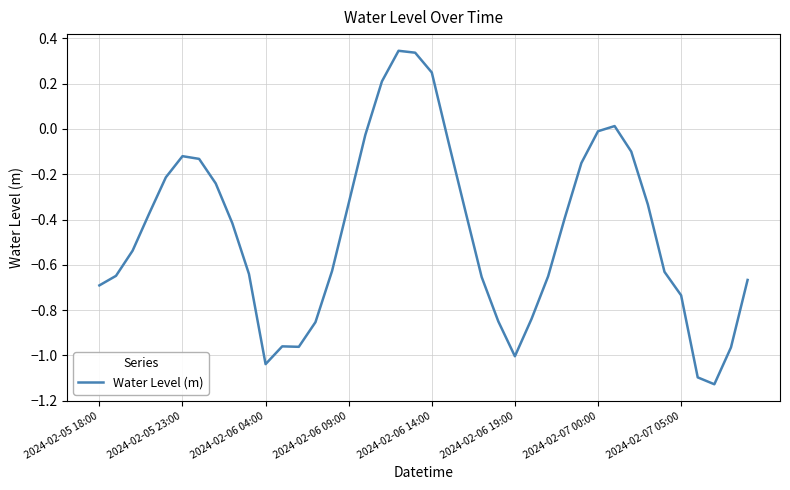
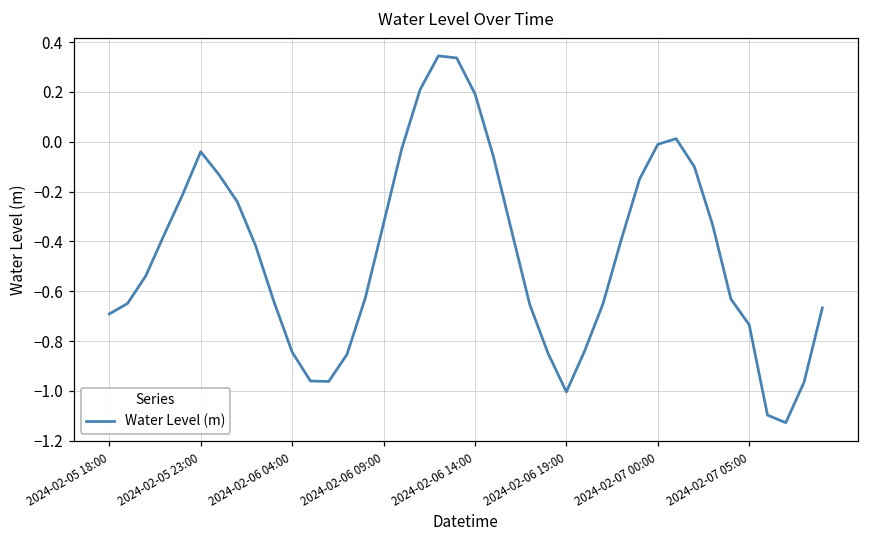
  {
    "2024-02-05 18:00": -0.69,
-   "2024-02-05 23:00": -0.12,
-   "2024-02-06 04:00": -1.04,
+   "2024-02-05 23:00": -0.04,
+   "2024-02-06 04:00": -0.84,
    "2024-02-06 09:00": -0.33,
-   "2024-02-06 14:00": 0.25,
+   "2024-02-06 14:00": 0.19,
    "2024-02-06 19:00": -1.00,
    "2024-02-07 00:00": -0.01,
    "2024-02-07 05:00": -0.73
  }
